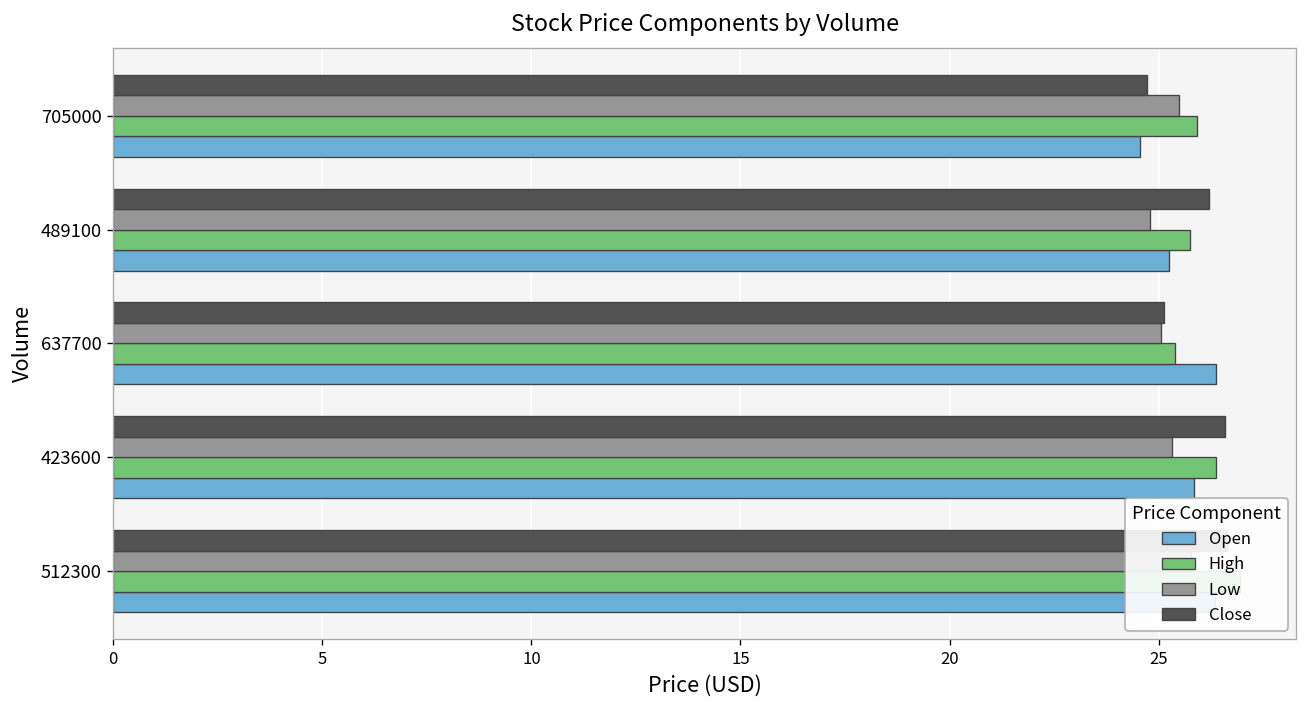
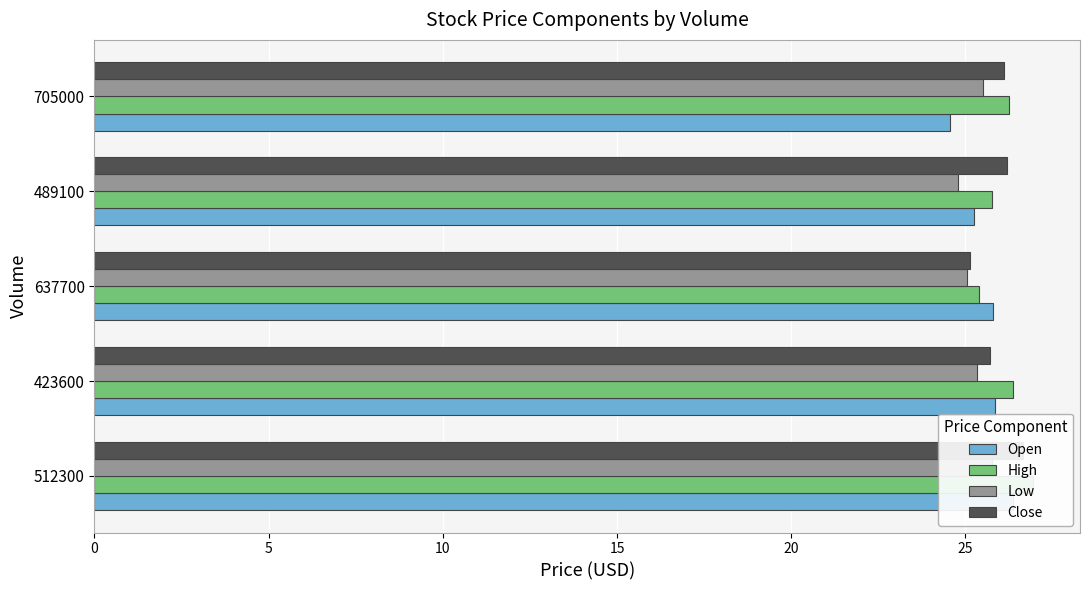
  {
    "Open": {
      "705000": 24.5,
      "489100": 25.2,
-     "637700": 26.4,
+     "637700": 25.8,
      "423600": 25.9
    },
    "High": {
-     "705000": 25.9,
+     "705000": 26.2,
      "489100": 25.8,
      "637700": 25.4,
      "423600": 26.4
    },
    "Low": {
      "705000": 25.5,
      "489100": 24.8,
      "637700": 25.0,
      "423600": 25.3
    },
    "Close": {
-     "705000": 24.7,
+     "705000": 26.1,
      "489100": 26.2,
      "637700": 25.1,
-     "423600": 26.6
+     "423600": 25.7
    }
  }
